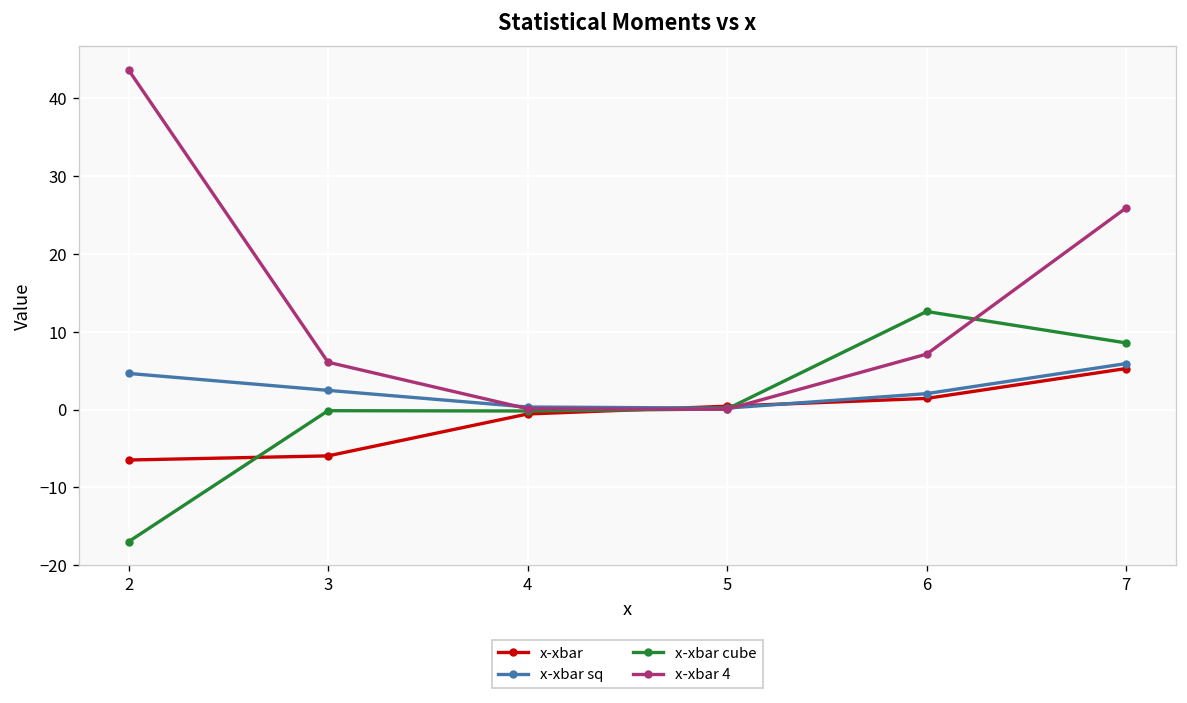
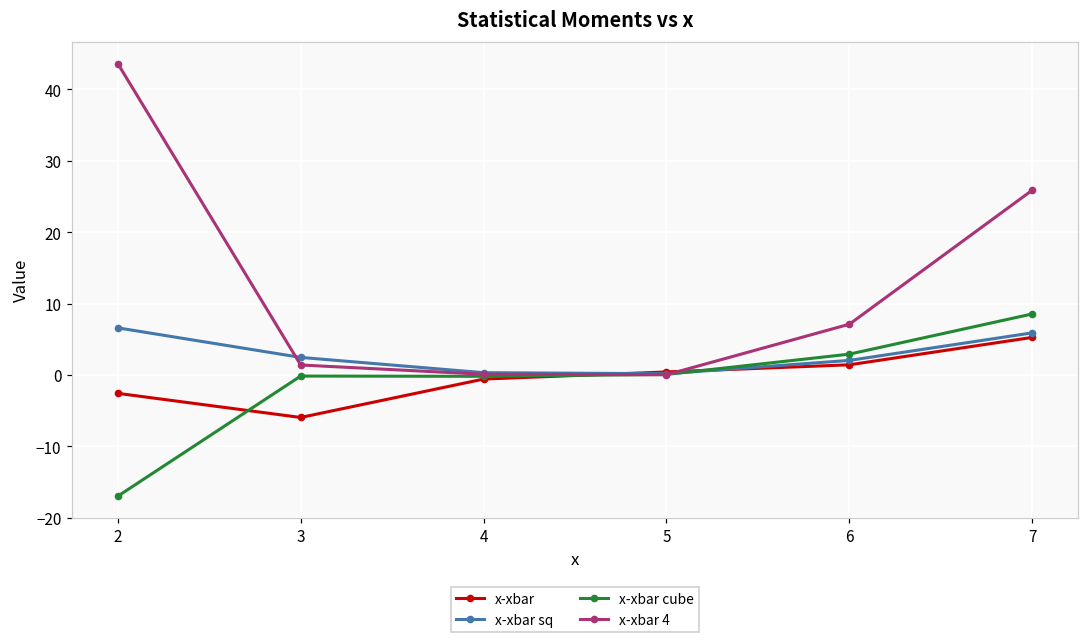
  {
    "x-xbar": {
-     "2": -6,
+     "2": -3,
      "3": -6,
      "6": 1,
      "7": 5
    },
    "x-xbar sq": {
-     "2": 5,
+     "2": 7,
      "3": 2,
      "6": 2,
      "7": 6
    },
    "x-xbar cube": {
      "2": -17,
      "3": 0,
-     "6": 13,
+     "6": 3,
      "7": 9
    },
    "x-xbar 4": {
      "2": 44,
-     "3": 6,
+     "3": 1,
      "6": 7,
      "7": 26
    }
  }
